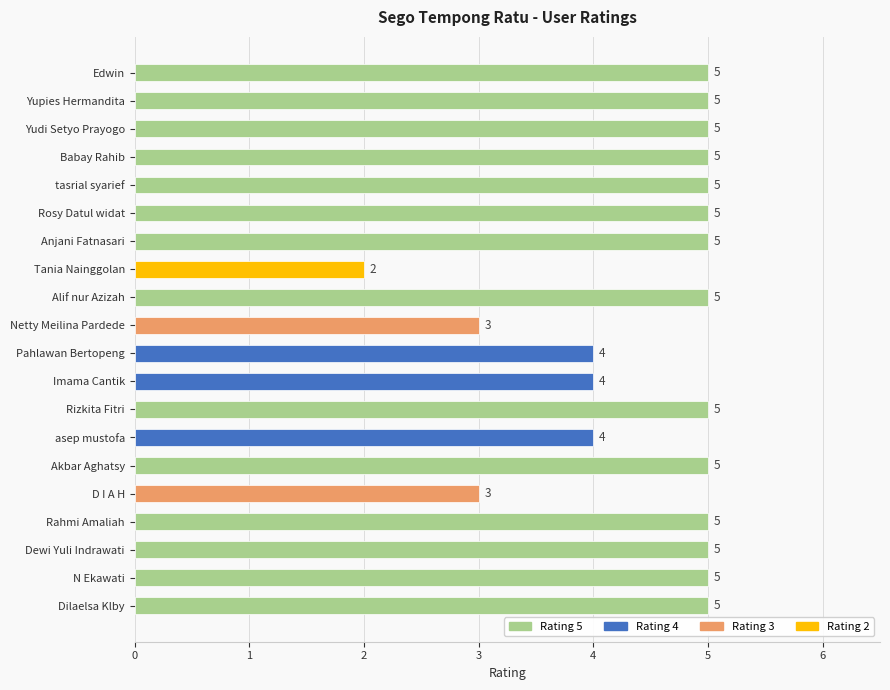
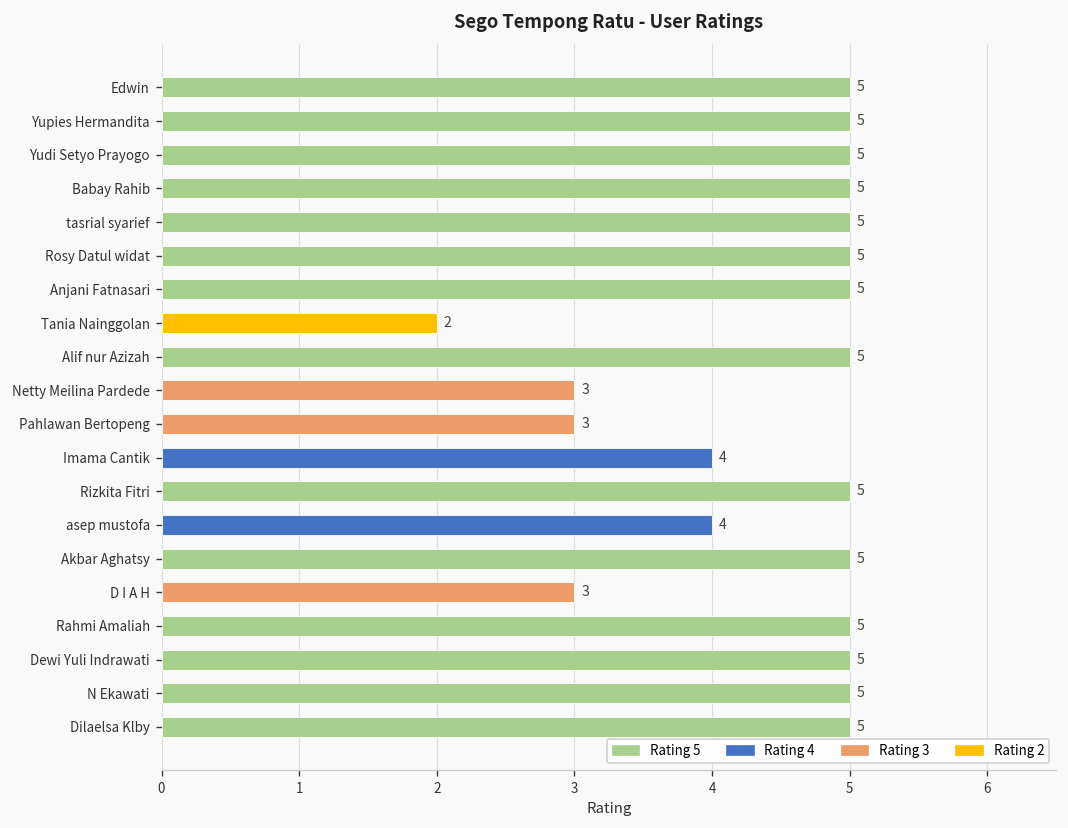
  {
    "Edwin": 5,
    "Yupies Hermandita": 5,
    "Yudi Setyo Prayogo": 5,
    "Babay Rahib": 5,
    "tasrial syarief": 5,
    "Rosy Datul widat": 5,
    "Anjani Fatnasari": 5,
    "Tania Nainggolan": 2,
    "Alif nur Azizah": 5,
    "Netty Meilina Pardede": 3,
-   "Pahlawan Bertopeng": 4,
+   "Pahlawan Bertopeng": 3,
    "Imama Cantik": 4,
    "Rizkita Fitri": 5,
    "asep mustofa": 4,
    "Akbar Aghatsy": 5,
    "D I A H": 3,
    "Rahmi Amaliah": 5,
    "Dewi Yuli Indrawati": 5,
    "N Ekawati": 5,
    "Dilaelsa Klby": 5
  }
